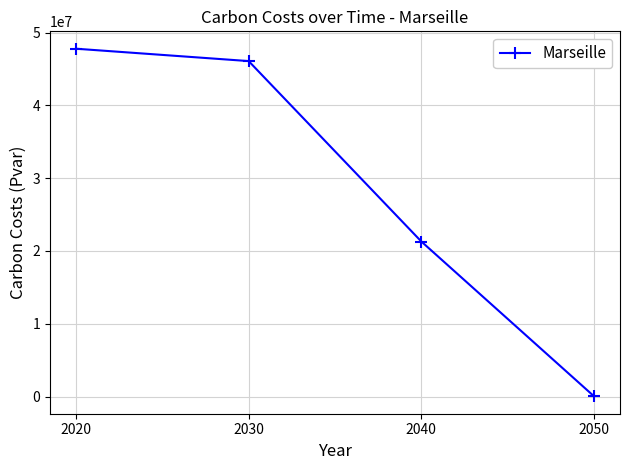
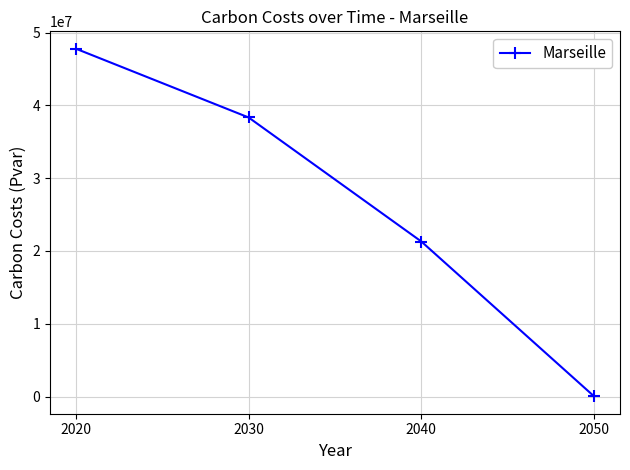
  {
    "2020": 48000000,
-   "2030": 46000000,
+   "2030": 38000000,
    "2040": 21000000,
    "2050": 0
  }
